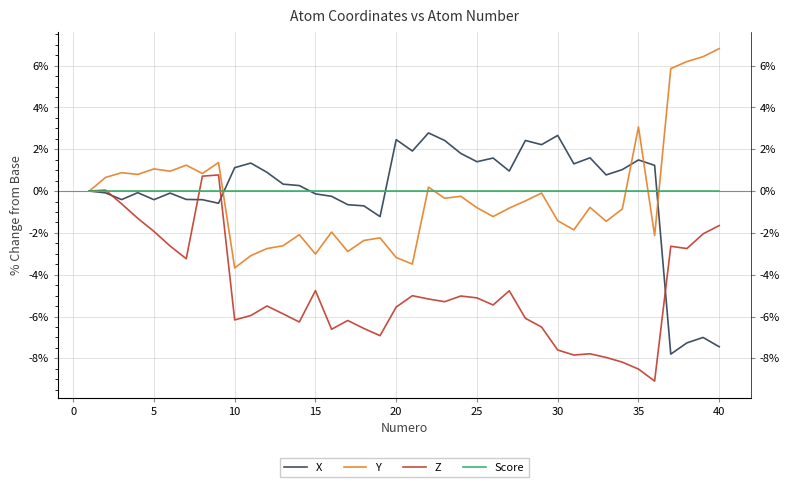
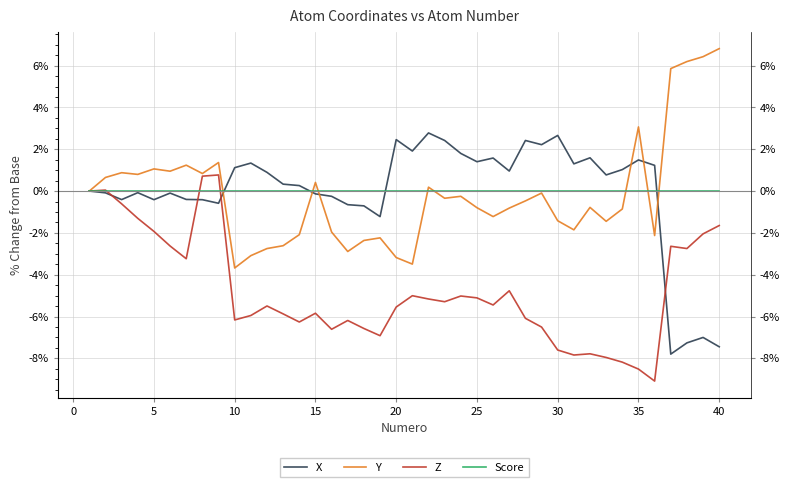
  {
    "X": {
      "5": "-0.4%",
      "10": "1.1%",
      "15": "-0.1%",
      "20": "2.5%",
      "25": "1.4%",
      "30": "2.7%",
      "35": "1.5%",
      "40": "-7.4%"
    },
    "Y": {
      "5": "1.1%",
      "10": "-3.7%",
-     "15": "-3.0%",
+     "15": "0.4%",
      "20": "-3.2%",
      "25": "-0.8%",
      "30": "-1.4%",
      "35": "3.1%",
      "40": "6.8%"
    },
    "Z": {
      "5": "-1.9%",
      "10": "-6.2%",
-     "15": "-4.8%",
+     "15": "-5.8%",
      "20": "-5.5%",
      "25": "-5.1%",
      "30": "-7.6%",
      "35": "-8.5%",
      "40": "-1.6%"
    },
    "Score": {
      "5": "0.0%",
      "10": "0.0%",
      "15": "0.0%",
      "20": "0.0%",
      "25": "0.0%",
      "30": "0.0%",
      "35": "0.0%",
      "40": "0.0%"
    }
  }
